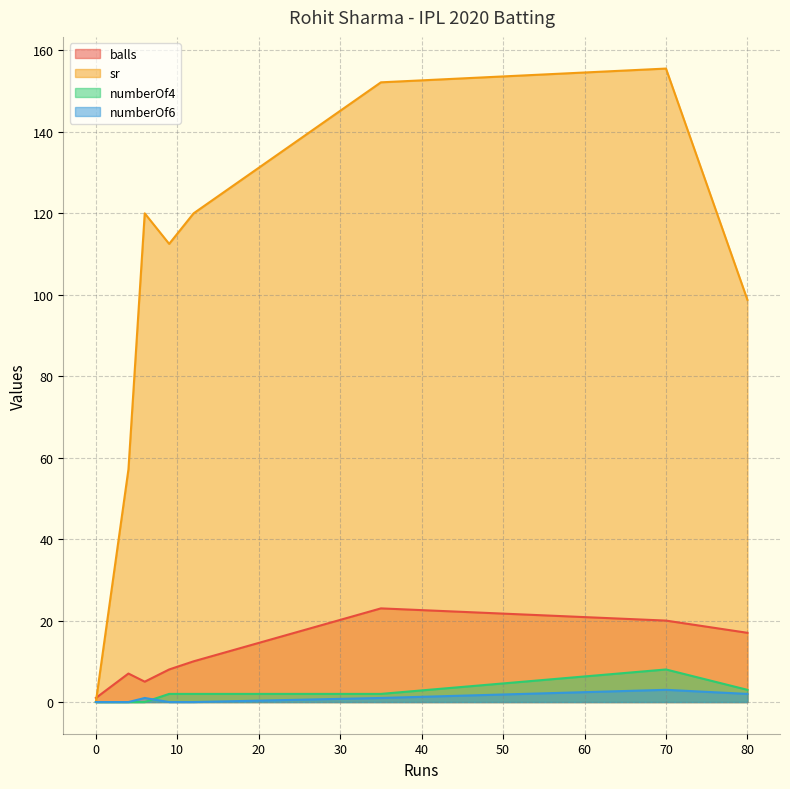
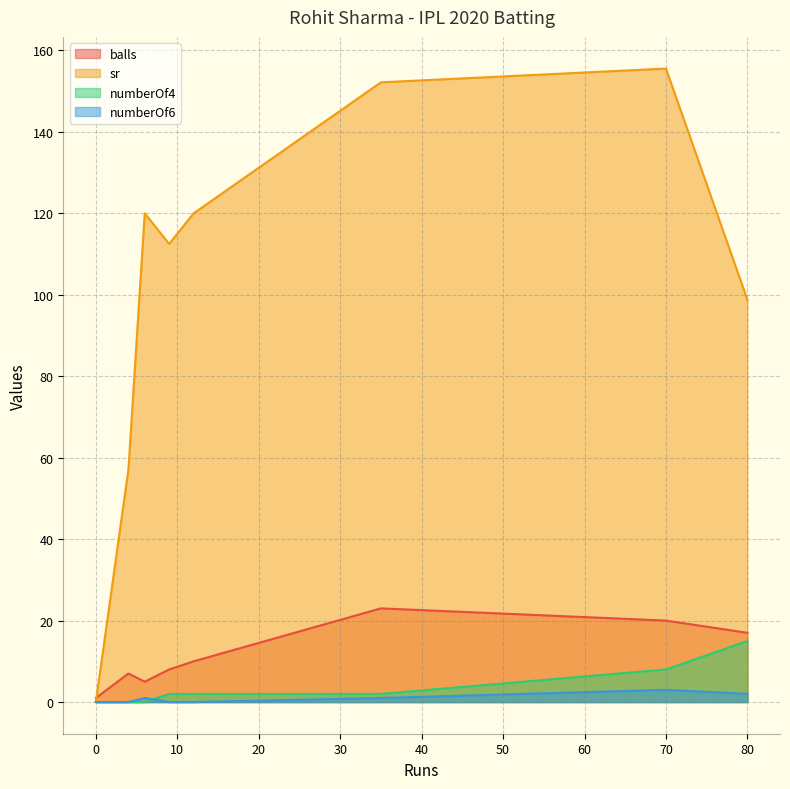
  {
    "balls": {
      "0": 1,
      "70": 20,
      "80": 17
    },
    "sr": {
      "70": 156,
      "80": 99
    },
    "numberOf4": {
      "70": 8,
-     "80": 3
+     "80": 15
    },
    "numberOf6": {
      "70": 3,
      "80": 2
    }
  }
